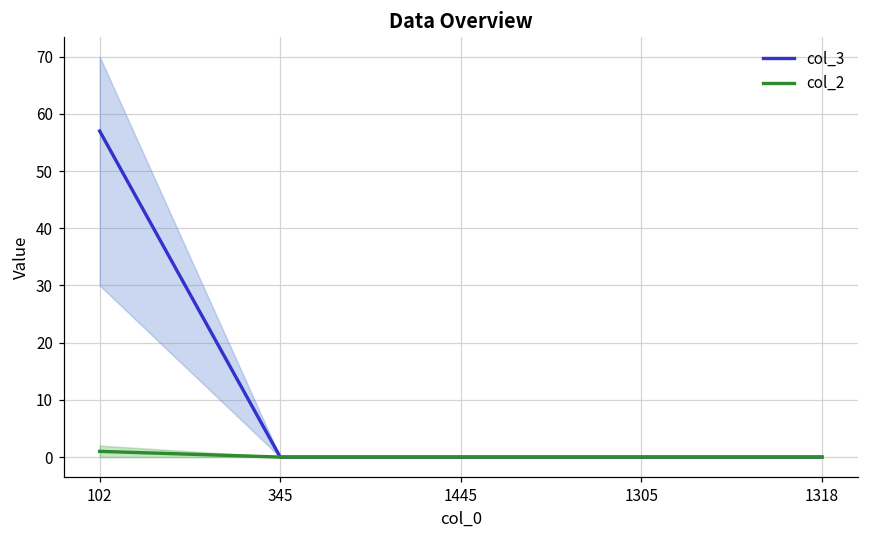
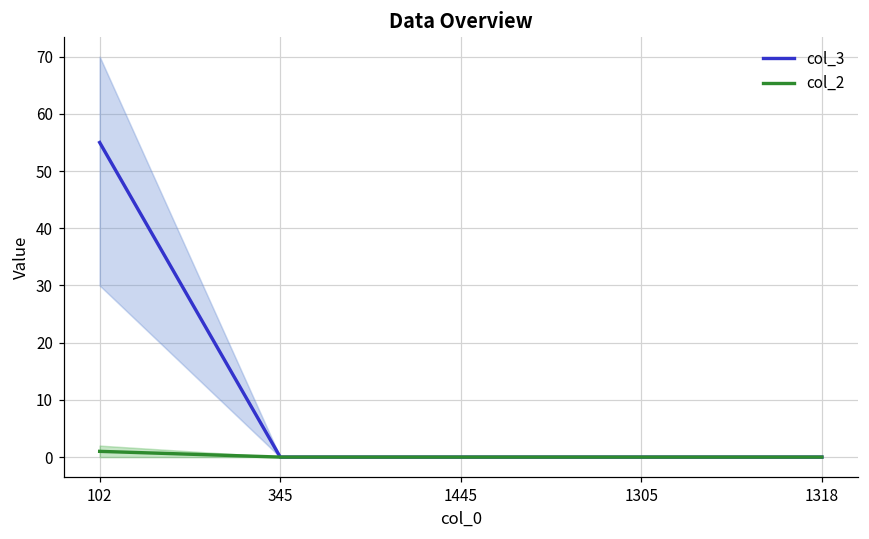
  {
    "col_3": {
-     "102": 57
+     "102": 55
    },
    "col_2": {
      "102": 1
    }
  }
